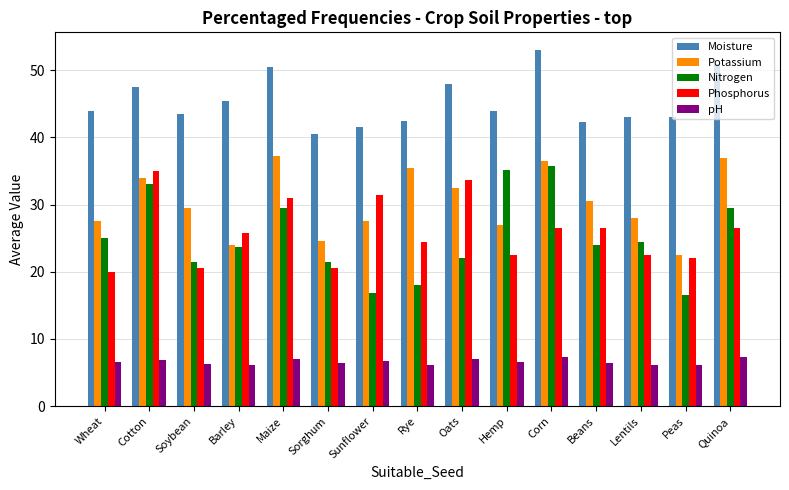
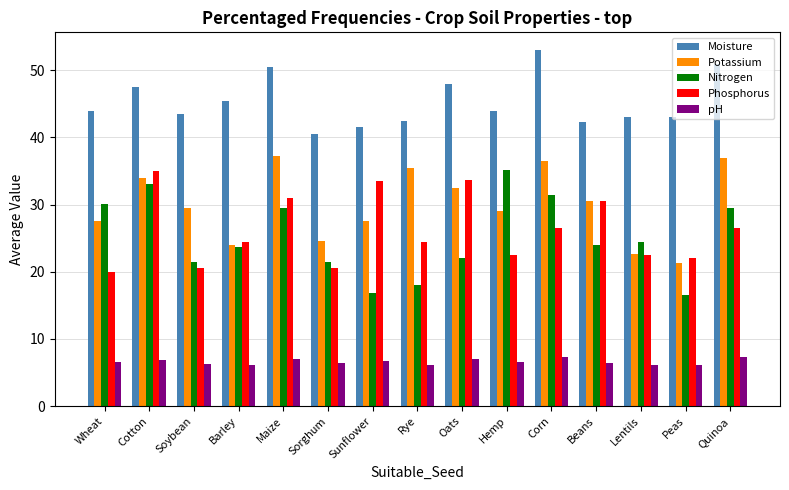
  {
    "Moisture": {
      "Wheat": 44,
      "Cotton": 48,
      "Soybean": 44,
      "Barley": 46,
      "Maize": 51,
      "Sorghum": 41,
      "Sunflower": 42,
      "Rye": 43,
      "Oats": 48,
      "Hemp": 44,
      "Corn": 53,
      "Beans": 42,
      "Lentils": 43,
      "Peas": 43
    },
    "Potassium": {
      "Wheat": 28,
      "Cotton": 34,
      "Soybean": 30,
      "Barley": 24,
      "Maize": 37,
      "Sorghum": 25,
      "Sunflower": 28,
      "Rye": 36,
      "Oats": 33,
-     "Hemp": 27,
+     "Hemp": 29,
      "Corn": 37,
      "Beans": 31,
-     "Lentils": 28,
-     "Peas": 23,
+     "Lentils": 23,
+     "Peas": 21,
      "Quinoa": 37
    },
    "Nitrogen": {
-     "Wheat": 25,
+     "Wheat": 30,
      "Cotton": 33,
      "Soybean": 22,
      "Barley": 24,
      "Maize": 30,
      "Sorghum": 22,
      "Sunflower": 17,
      "Rye": 18,
      "Oats": 22,
      "Hemp": 35,
-     "Corn": 36,
+     "Corn": 32,
      "Beans": 24,
      "Lentils": 25,
      "Peas": 17,
      "Quinoa": 30
    },
    "Phosphorus": {
      "Wheat": 20,
      "Cotton": 35,
      "Soybean": 21,
-     "Barley": 26,
+     "Barley": 25,
      "Maize": 31,
      "Sorghum": 21,
-     "Sunflower": 32,
+     "Sunflower": 34,
      "Rye": 25,
      "Oats": 34,
      "Hemp": 23,
      "Corn": 27,
-     "Beans": 27,
+     "Beans": 31,
      "Lentils": 23,
      "Peas": 22,
      "Quinoa": 27
    },
    "pH": {
      "Wheat": 7,
      "Cotton": 7,
      "Soybean": 6,
      "Barley": 6,
      "Maize": 7,
      "Sorghum": 6,
      "Sunflower": 7,
      "Rye": 6,
      "Oats": 7,
      "Hemp": 7,
      "Corn": 7,
      "Beans": 6,
      "Lentils": 6,
      "Peas": 6,
      "Quinoa": 7
    }
  }
